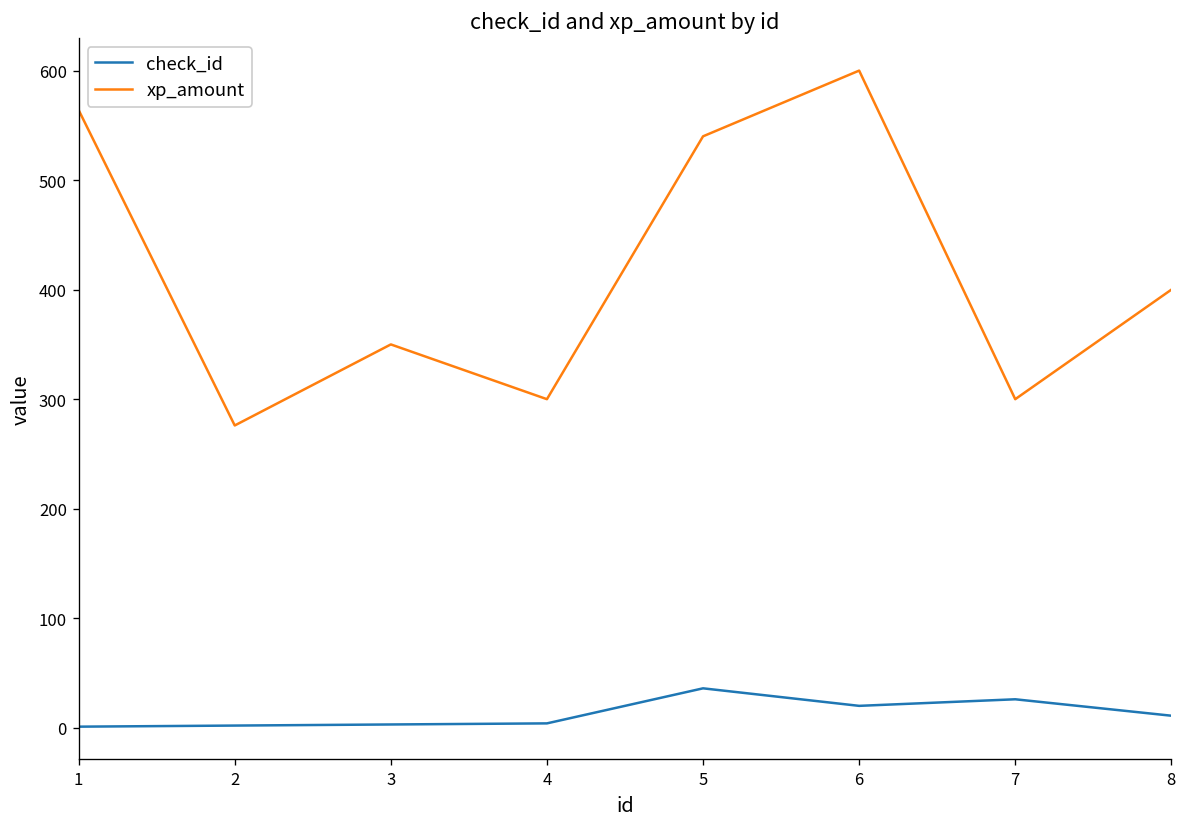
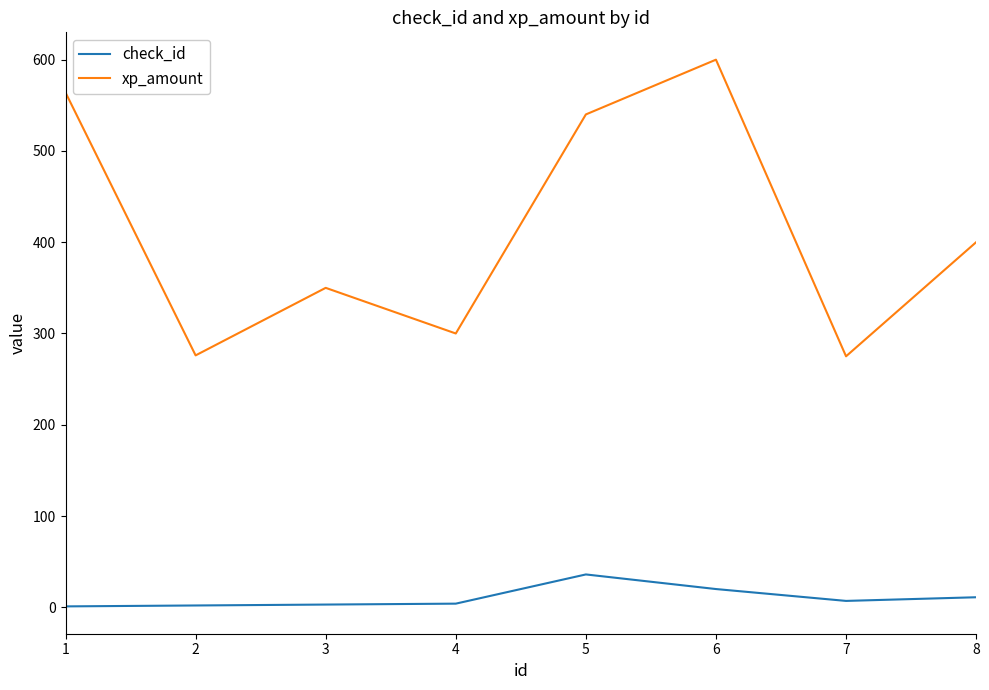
  {
    "check_id": {
      "1": 0,
      "2": 0,
      "3": 0,
      "4": 0,
      "5": 40,
      "6": 20,
-     "7": 30,
+     "7": 10,
      "8": 10
    },
    "xp_amount": {
      "1": 560,
      "2": 280,
      "3": 350,
      "4": 300,
      "5": 540,
      "6": 600,
-     "7": 300,
+     "7": 280,
      "8": 400
    }
  }
